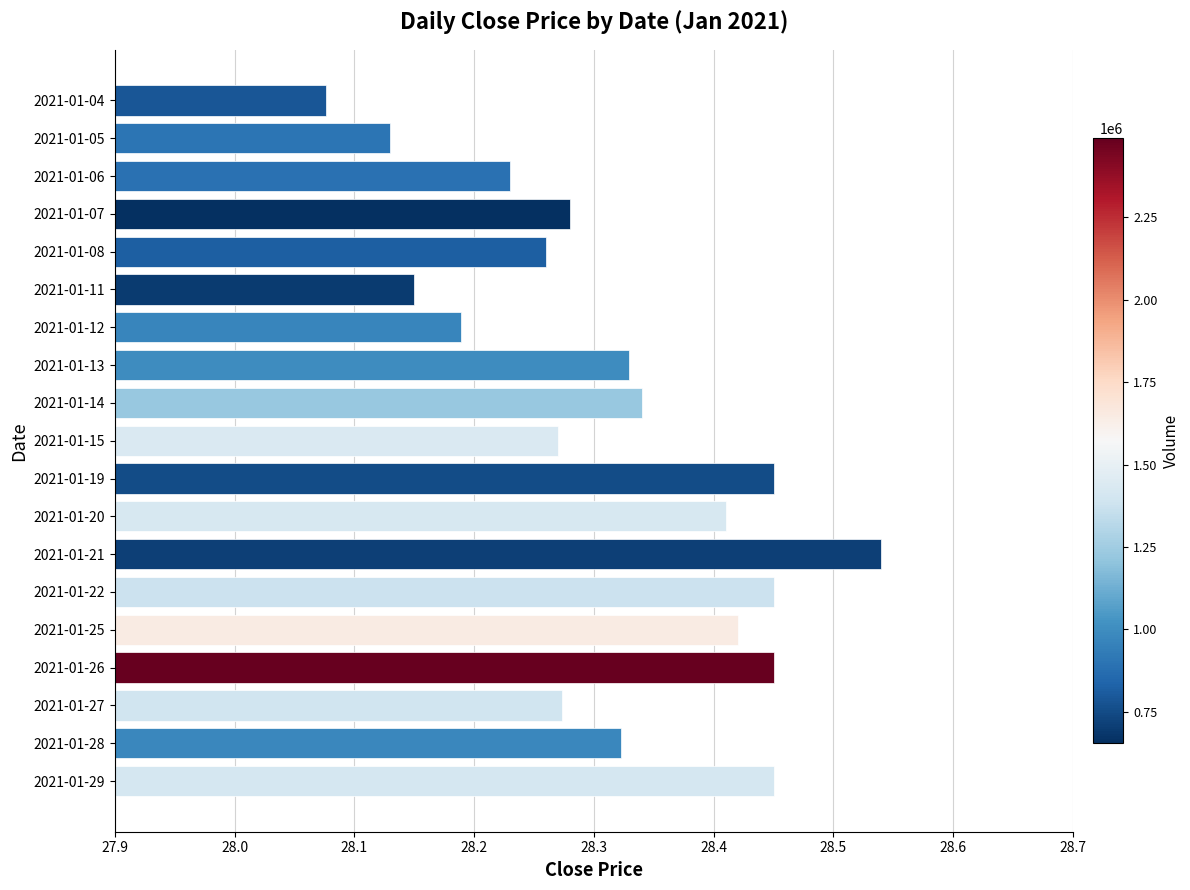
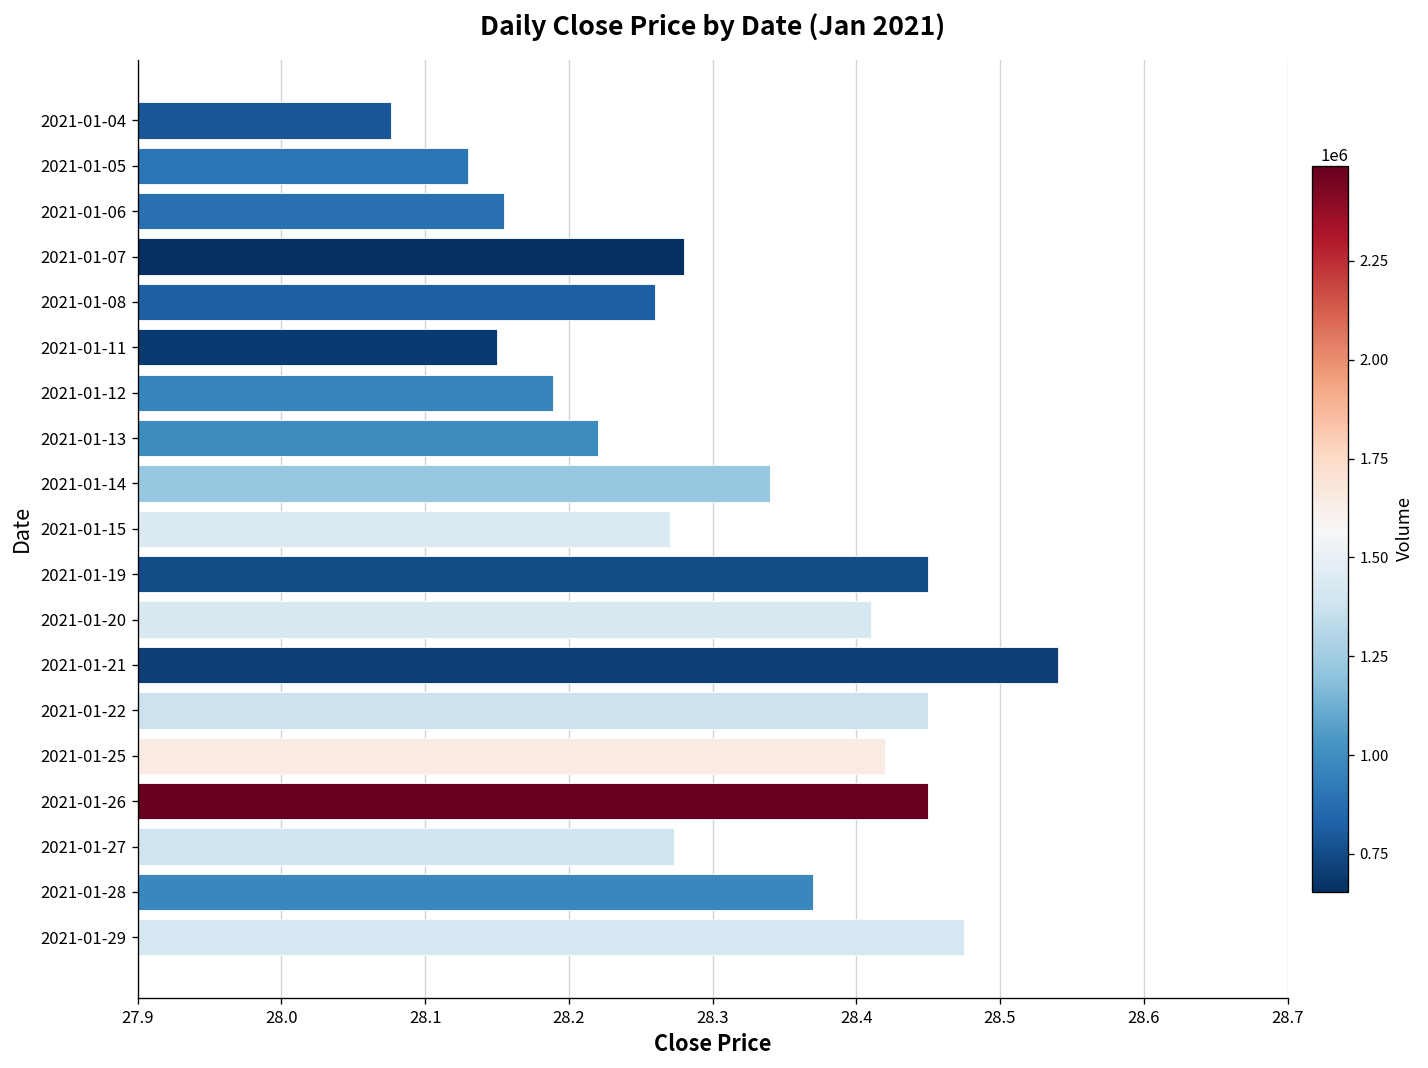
  {
    "2021-01-04": 28.076,
    "2021-01-05": 28.130,
-   "2021-01-06": 28.230,
+   "2021-01-06": 28.155,
    "2021-01-07": 28.280,
    "2021-01-08": 28.260,
    "2021-01-11": 28.150,
    "2021-01-12": 28.189,
-   "2021-01-13": 28.329,
+   "2021-01-13": 28.220,
    "2021-01-14": 28.340,
    "2021-01-15": 28.270,
    "2021-01-19": 28.450,
    "2021-01-20": 28.410,
    "2021-01-21": 28.540,
    "2021-01-22": 28.450,
    "2021-01-25": 28.420,
    "2021-01-26": 28.450,
    "2021-01-27": 28.273,
-   "2021-01-28": 28.323,
-   "2021-01-29": 28.450
+   "2021-01-28": 28.370,
+   "2021-01-29": 28.475
  }
